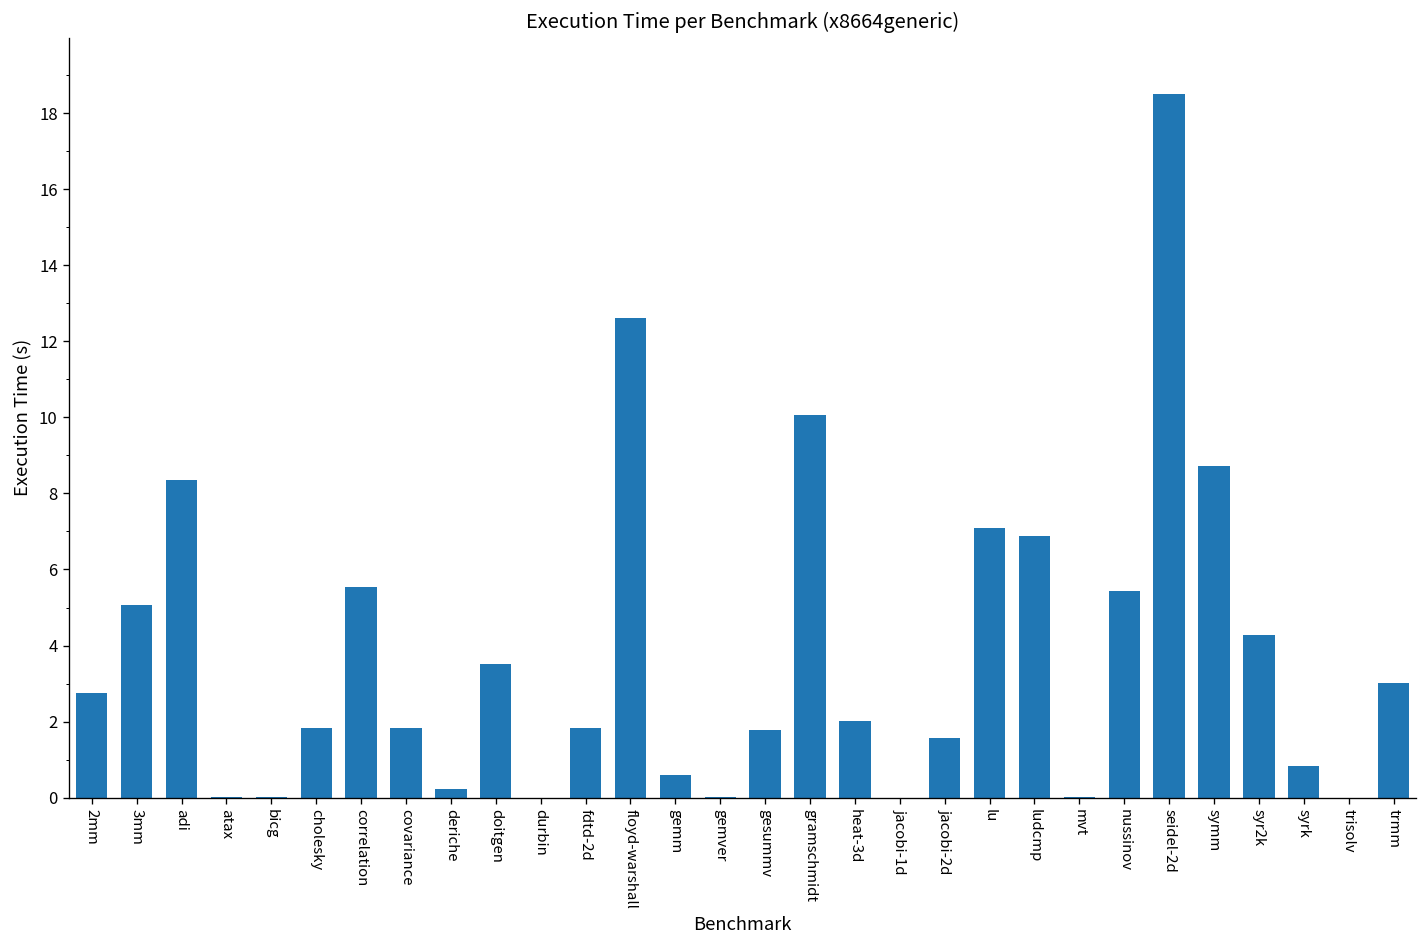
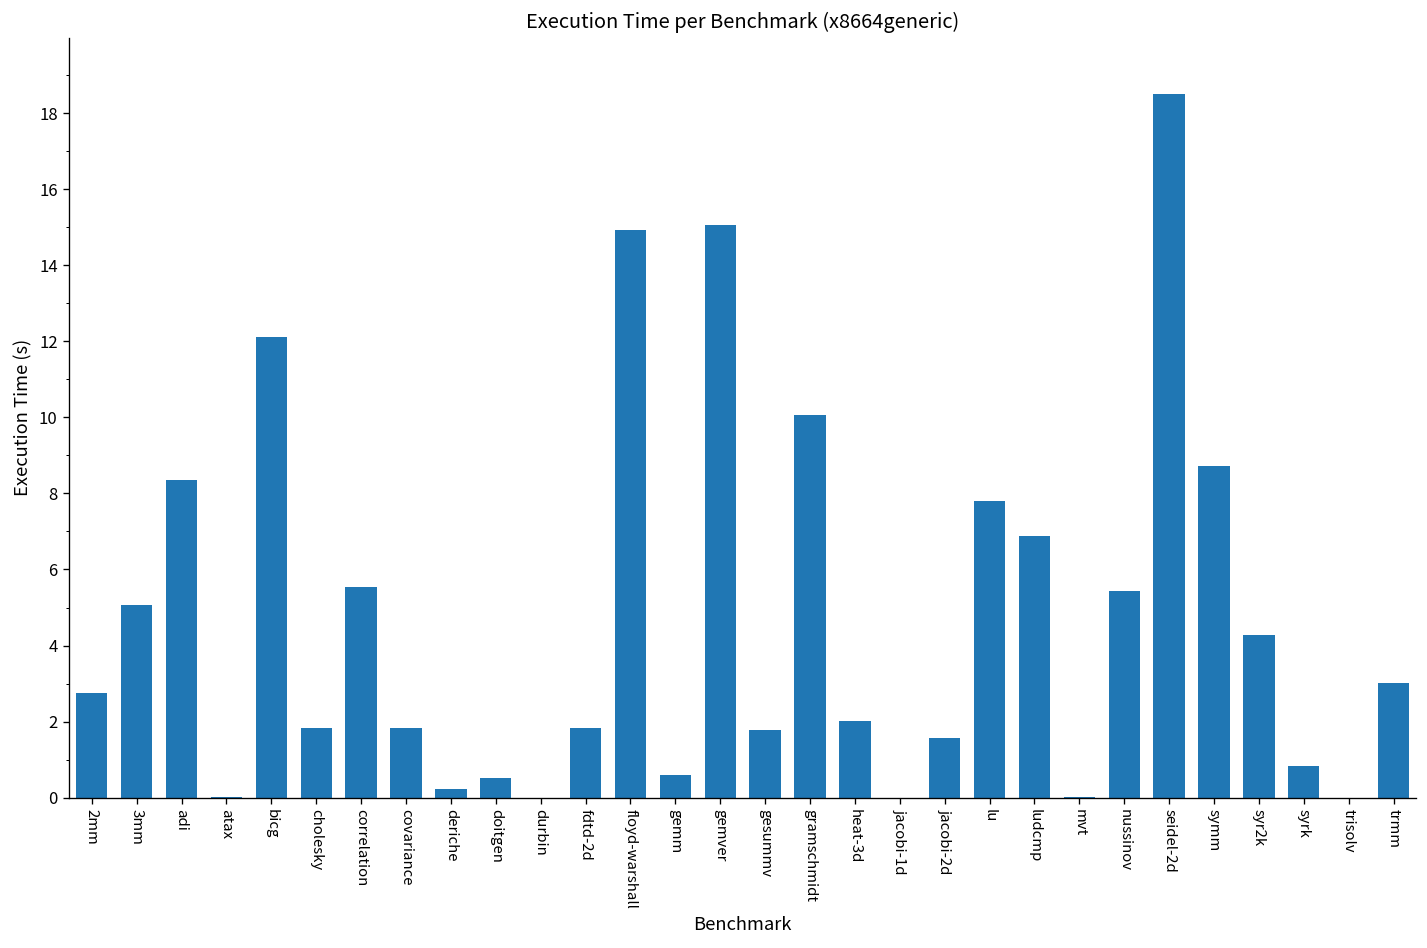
  {
    "2mm": 2.8,
    "3mm": 5.1,
    "adi": 8.3,
-   "bicg": 0.0,
+   "bicg": 12.1,
    "cholesky": 1.8,
    "correlation": 5.6,
    "covariance": 1.8,
    "deriche": 0.2,
-   "doitgen": 3.5,
+   "doitgen": 0.5,
    "fdtd-2d": 1.8,
-   "floyd-warshall": 12.6,
+   "floyd-warshall": 14.9,
    "gemm": 0.6,
-   "gemver": 0.0,
+   "gemver": 15.1,
    "gesummv": 1.8,
    "gramschmidt": 10.1,
    "heat-3d": 2.0,
    "jacobi-2d": 1.6,
-   "lu": 7.1,
+   "lu": 7.8,
    "ludcmp": 6.9,
    "nussinov": 5.4,
    "seidel-2d": 18.5,
    "symm": 8.7,
    "syr2k": 4.3,
    "syrk": 0.8,
    "trmm": 3.0
  }
